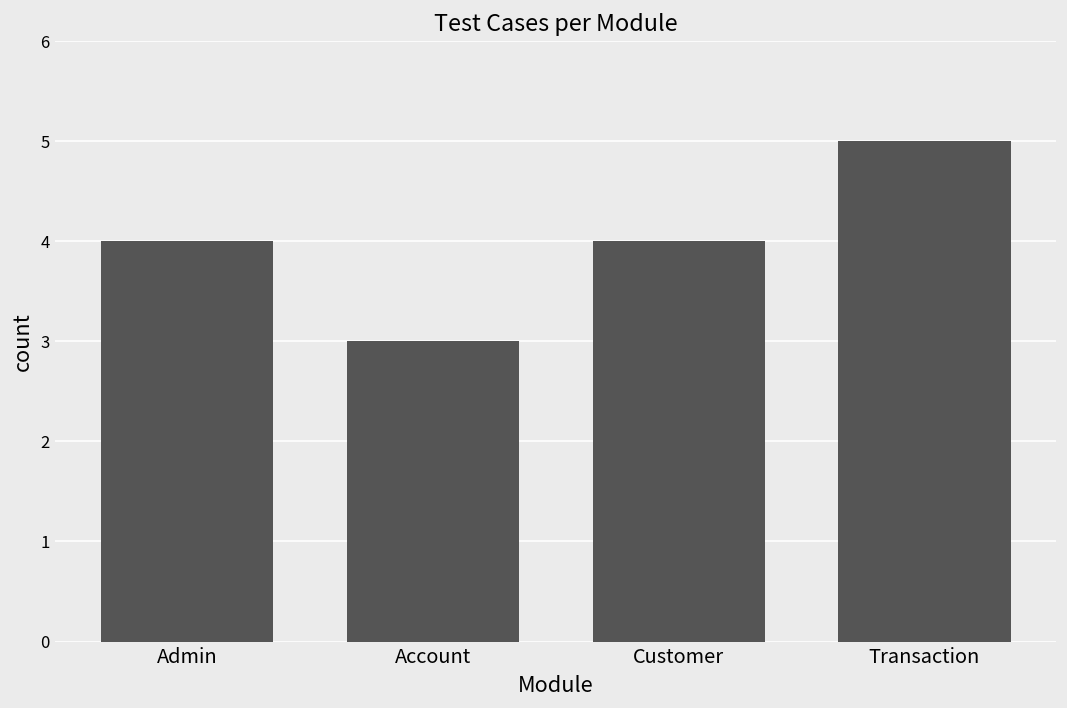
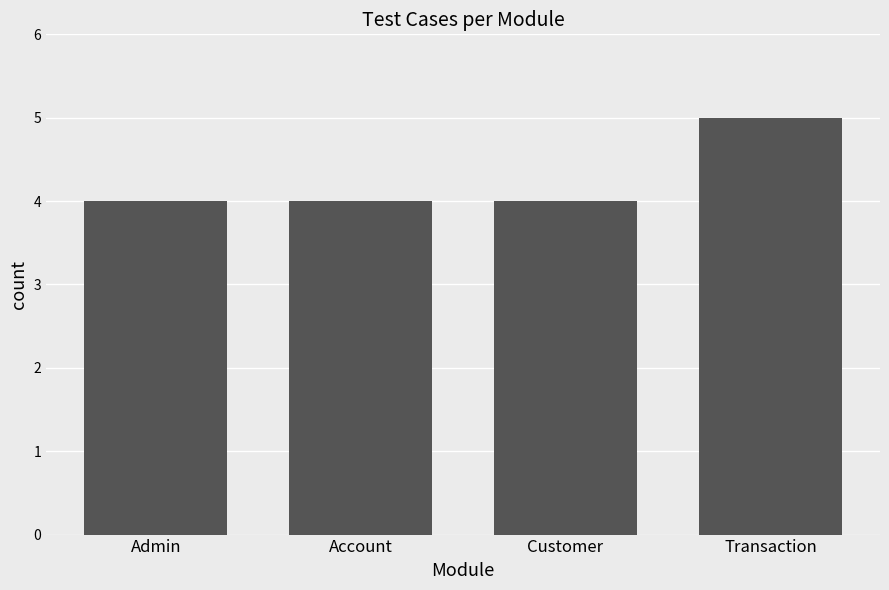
  {
    "Admin": 4,
-   "Account": 3,
+   "Account": 4,
    "Customer": 4,
    "Transaction": 5
  }
